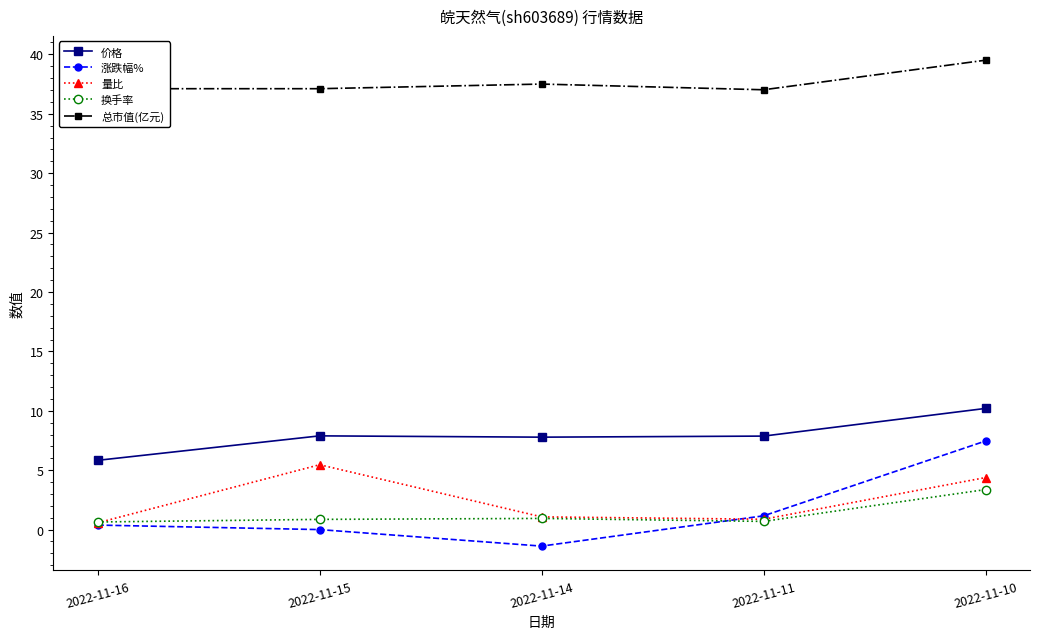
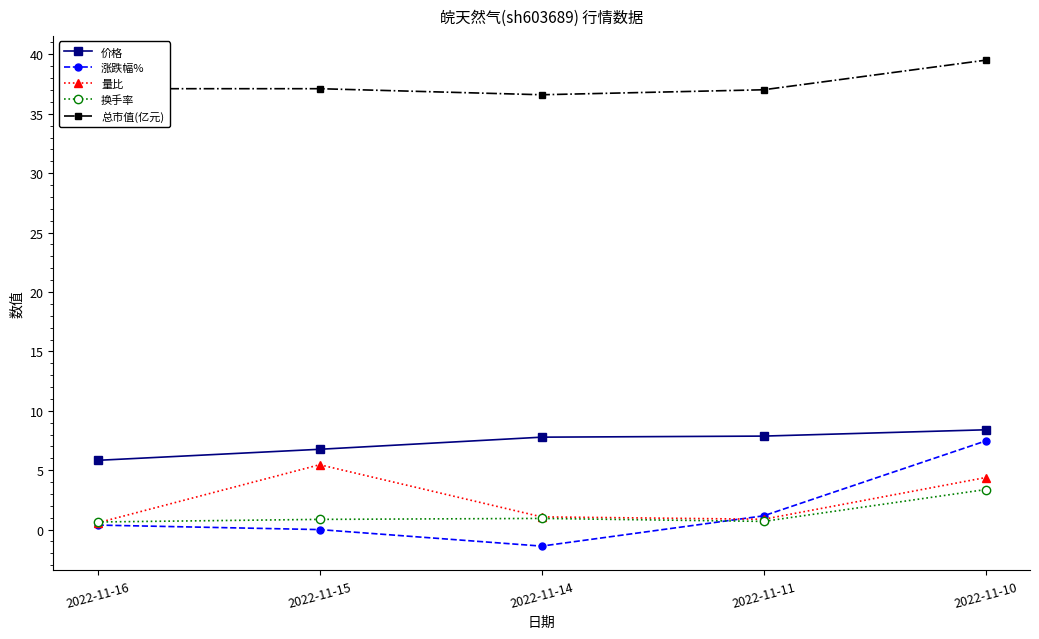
  {
    "价格": {
      "2022-11-16": 5.8,
-     "2022-11-15": 7.9,
+     "2022-11-15": 6.8,
      "2022-11-14": 7.8,
      "2022-11-11": 7.9,
-     "2022-11-10": 10.2
+     "2022-11-10": 8.4
    },
    "涨跌幅%": {
      "2022-11-15": 0.0,
      "2022-11-14": -1.4,
      "2022-11-11": 1.2,
      "2022-11-10": 7.5
    },
    "量比": {
      "2022-11-15": 5.5,
      "2022-11-10": 4.4
    },
    "换手率": {
      "2022-11-15": 0.9,
      "2022-11-10": 3.4
    },
    "总市值(亿元)": {
      "2022-11-15": 37.1,
-     "2022-11-14": 37.5,
+     "2022-11-14": 36.6,
      "2022-11-11": 37.0,
      "2022-11-10": 39.5
    }
  }
